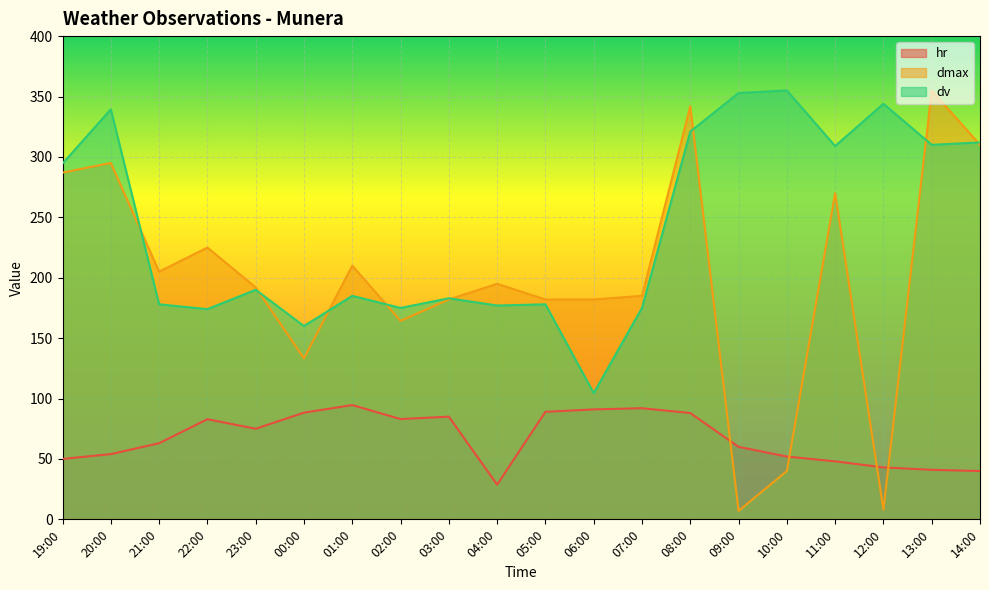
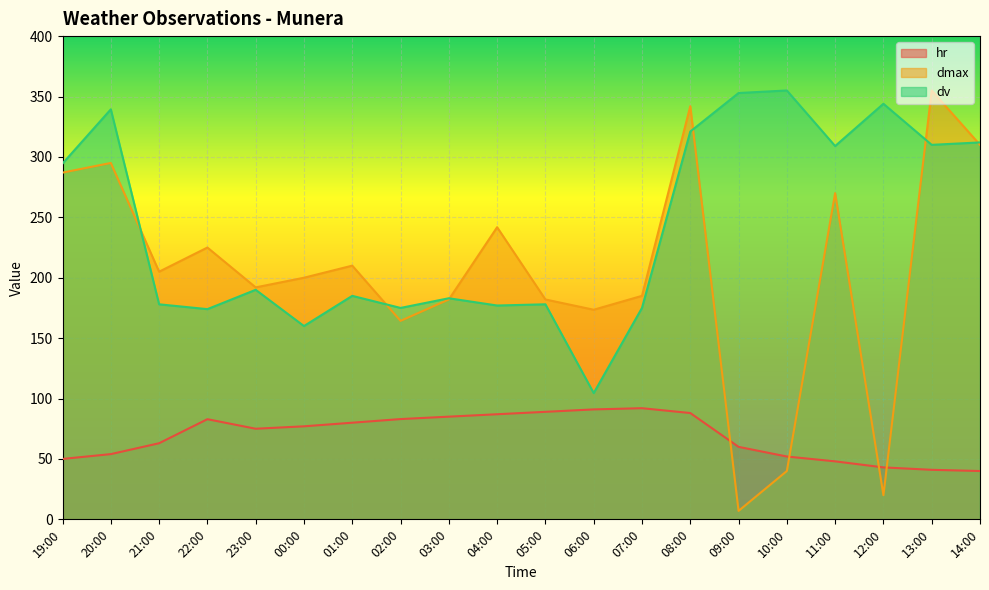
  {
    "hr": {
      "19:00": 50,
      "20:00": 54,
      "21:00": 63,
      "22:00": 83,
      "23:00": 75,
-     "00:00": 88,
-     "01:00": 95,
+     "00:00": 77,
+     "01:00": 80,
      "02:00": 83,
      "03:00": 85,
-     "04:00": 29,
+     "04:00": 87,
      "05:00": 89,
      "06:00": 91,
      "07:00": 92,
      "08:00": 88,
      "09:00": 60,
      "10:00": 52,
      "11:00": 48,
      "12:00": 43,
      "13:00": 41,
      "14:00": 40
    },
    "dmax": {
      "19:00": 287,
      "20:00": 295,
      "21:00": 205,
      "22:00": 225,
-     "00:00": 133,
+     "00:00": 200,
      "01:00": 210,
      "02:00": 164,
-     "04:00": 195,
+     "04:00": 242,
      "05:00": 182,
-     "06:00": 182,
+     "06:00": 174,
      "07:00": 185,
      "08:00": 342,
      "09:00": 7,
      "10:00": 40,
      "11:00": 270,
-     "12:00": 8
+     "12:00": 20
    },
    "dv": {
      "19:00": 295,
      "20:00": 339,
      "21:00": 178,
      "22:00": 174,
      "00:00": 160,
      "01:00": 185,
      "02:00": 175,
      "04:00": 177,
      "05:00": 178,
      "06:00": 105,
      "07:00": 175,
      "08:00": 321,
      "09:00": 353,
      "10:00": 355,
      "11:00": 309,
      "12:00": 344,
      "13:00": 310
    }
  }
